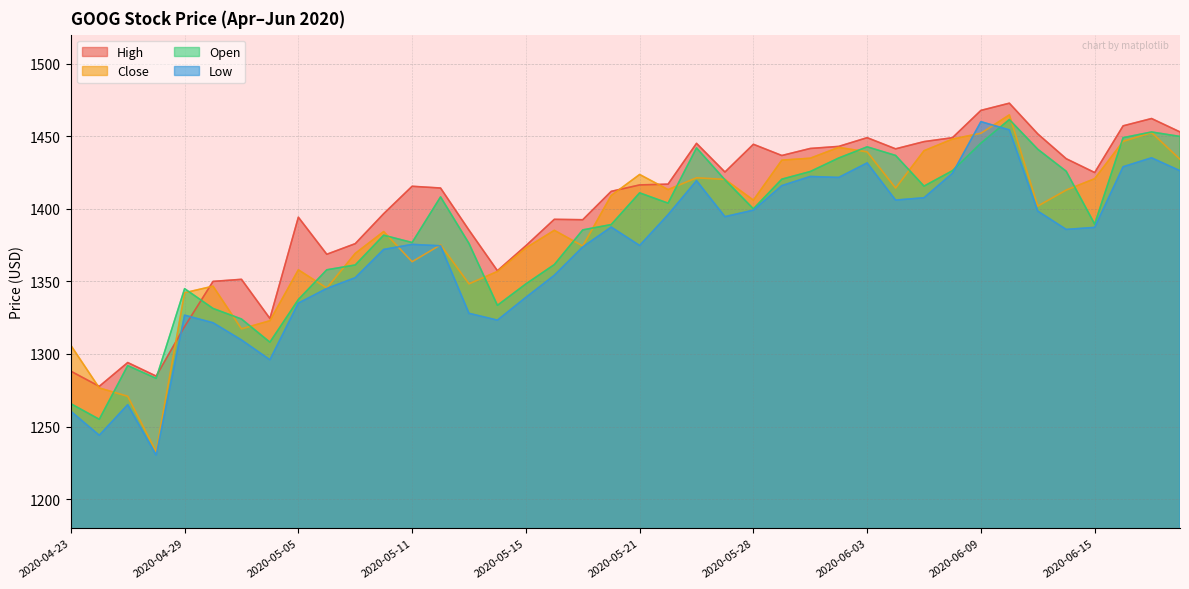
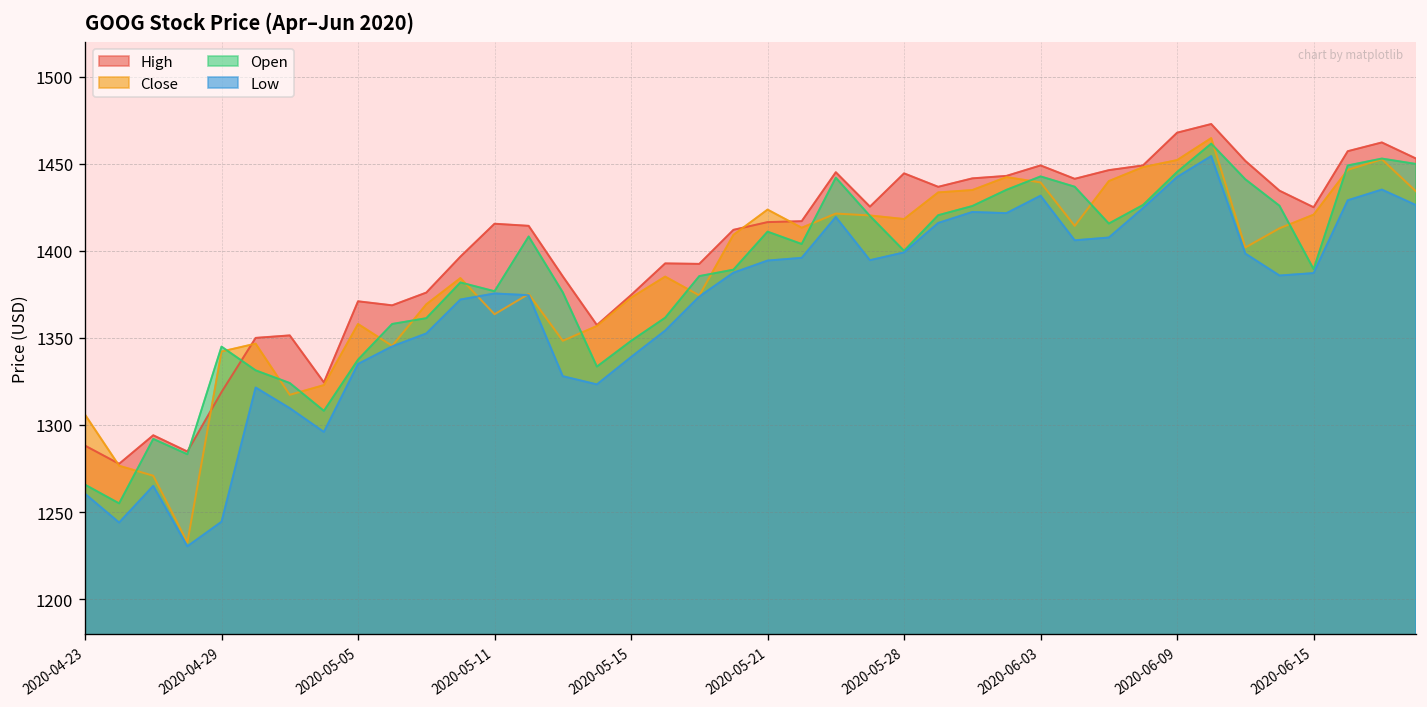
  {
    "High": {
      "2020-04-23": 1288,
      "2020-04-29": 1319,
-     "2020-05-05": 1394,
+     "2020-05-05": 1371,
      "2020-05-11": 1416,
      "2020-05-21": 1416,
      "2020-05-28": 1444,
      "2020-06-03": 1449,
      "2020-06-09": 1468,
      "2020-06-15": 1425
    },
    "Close": {
      "2020-04-23": 1306,
      "2020-04-29": 1342,
      "2020-05-05": 1358,
      "2020-05-11": 1364,
      "2020-05-21": 1424,
-     "2020-05-28": 1406,
+     "2020-05-28": 1418,
      "2020-06-03": 1439,
      "2020-06-09": 1452,
      "2020-06-15": 1421
    },
    "Open": {
      "2020-04-23": 1266,
      "2020-04-29": 1345,
      "2020-05-05": 1338,
      "2020-05-15": 1348,
      "2020-05-21": 1411,
      "2020-06-03": 1443,
      "2020-06-09": 1445,
      "2020-06-15": 1389
    },
    "Low": {
      "2020-04-23": 1261,
-     "2020-04-29": 1327,
+     "2020-04-29": 1244,
      "2020-05-05": 1335,
      "2020-05-15": 1339,
-     "2020-05-21": 1375,
+     "2020-05-21": 1394,
      "2020-06-03": 1432,
-     "2020-06-09": 1460,
+     "2020-06-09": 1442,
      "2020-06-15": 1387
    }
  }
